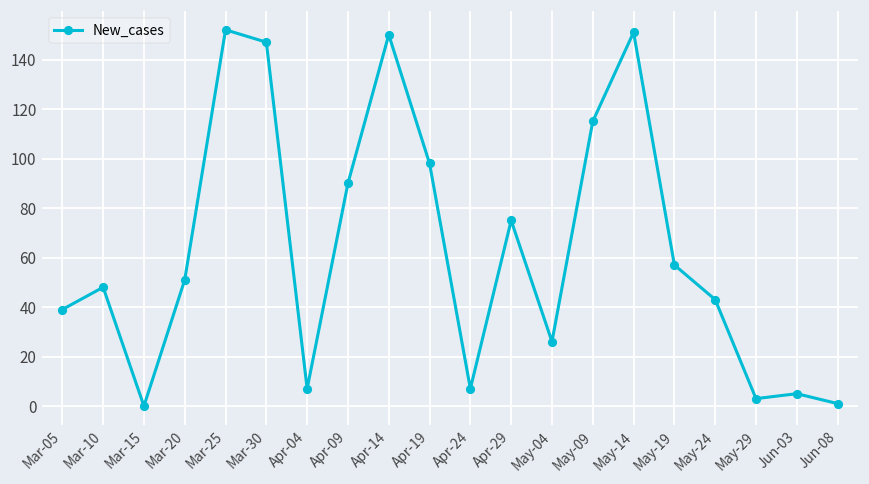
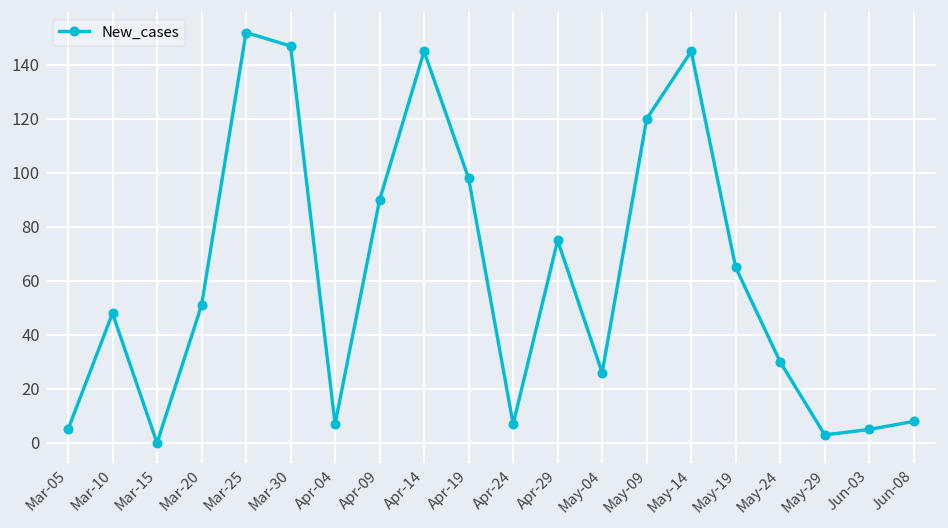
  {
-   "Mar-05": 39,
+   "Mar-05": 5,
    "Mar-10": 48,
    "Mar-15": 0,
    "Mar-20": 51,
    "Mar-25": 152,
    "Mar-30": 147,
    "Apr-04": 7,
    "Apr-09": 90,
-   "Apr-14": 150,
+   "Apr-14": 145,
    "Apr-19": 98,
    "Apr-24": 7,
    "Apr-29": 75,
    "May-04": 26,
-   "May-09": 115,
-   "May-14": 151,
-   "May-19": 57,
-   "May-24": 43,
+   "May-09": 120,
+   "May-14": 145,
+   "May-19": 65,
+   "May-24": 30,
    "May-29": 3,
    "Jun-03": 5,
-   "Jun-08": 1
+   "Jun-08": 8
  }
